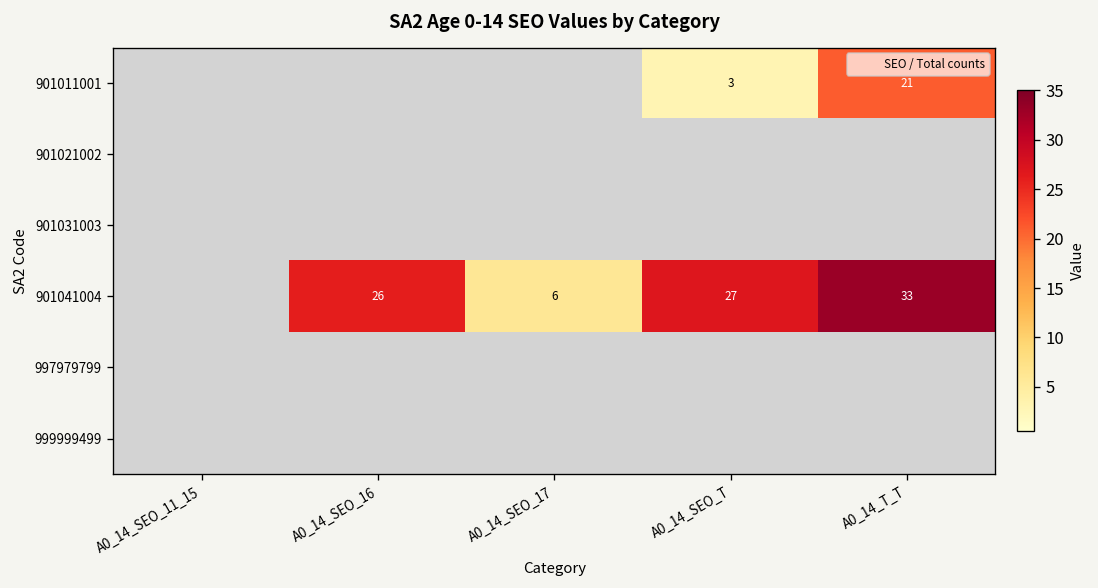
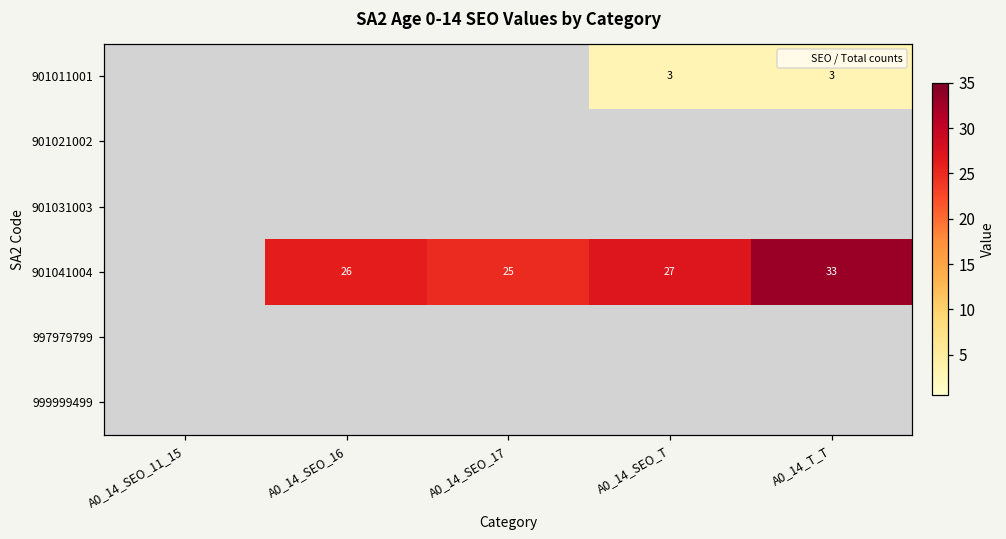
  {
    "901011001": {
      "A0_14_SEO_T": 3,
-     "A0_14_T_T": 21
+     "A0_14_T_T": 3
    },
    "901041004": {
      "A0_14_SEO_16": 26,
-     "A0_14_SEO_17": 6,
+     "A0_14_SEO_17": 25,
      "A0_14_SEO_T": 27,
      "A0_14_T_T": 33
    }
  }
